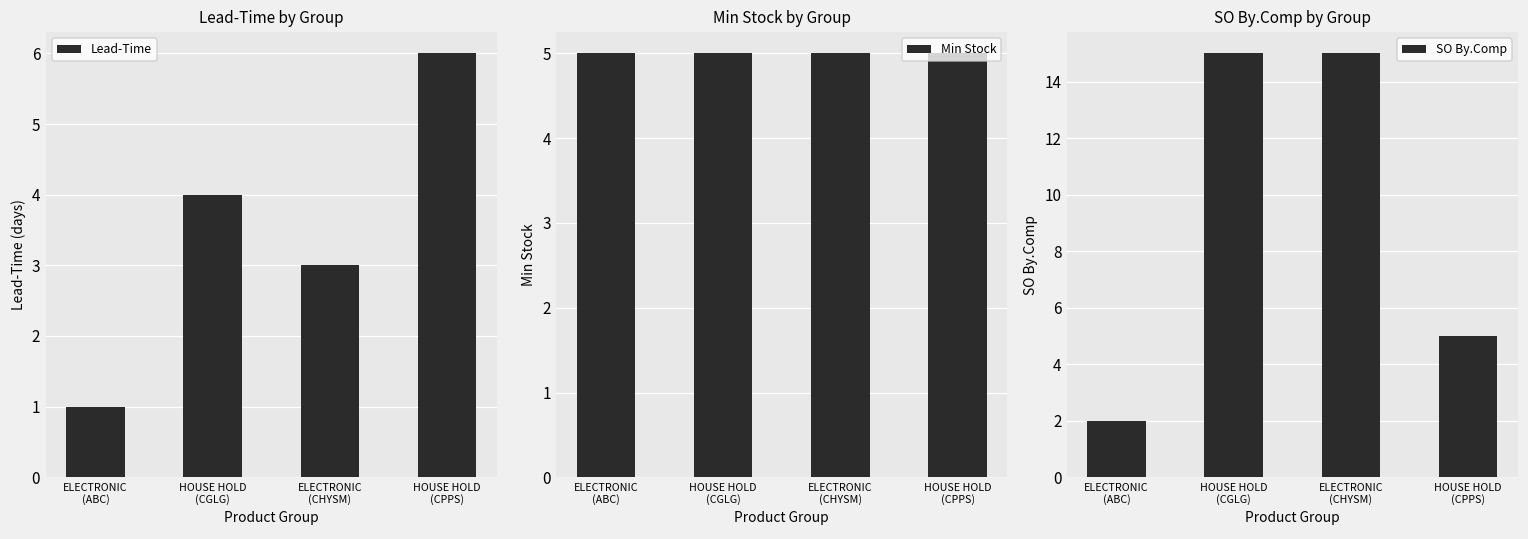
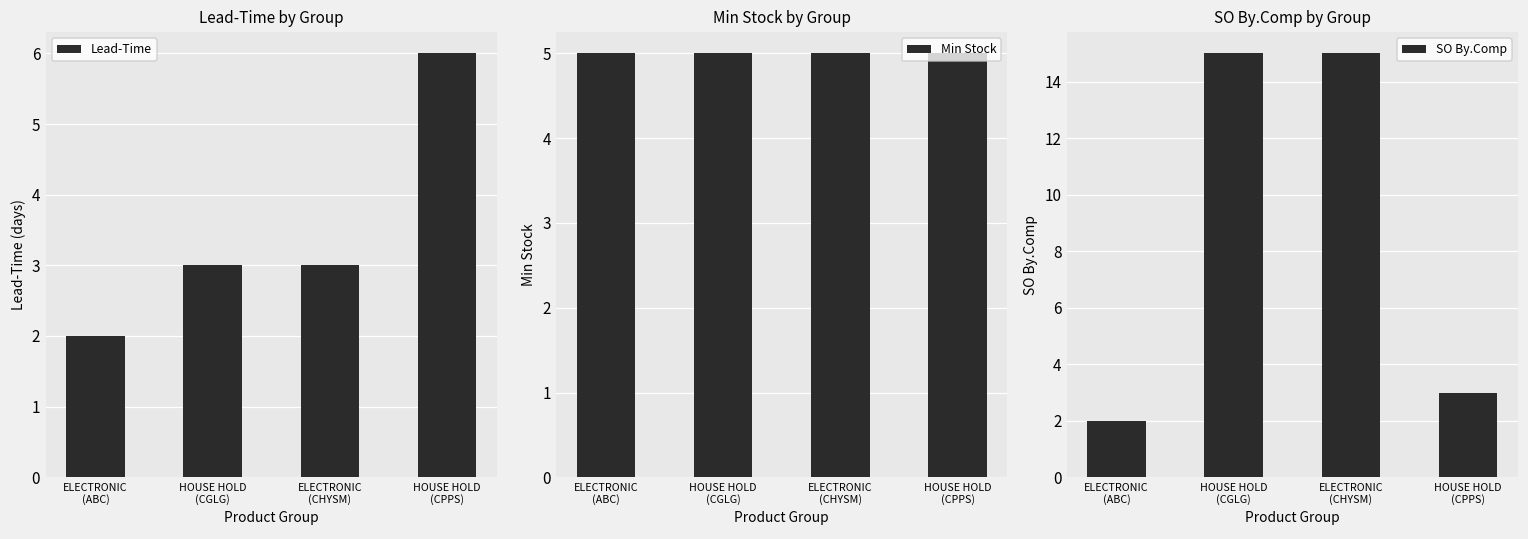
  {
    "Lead-Time by Group": {
-     "ELECTRONIC (ABC)": 1,
-     "HOUSE HOLD (CGLG)": 4,
+     "ELECTRONIC (ABC)": 2,
+     "HOUSE HOLD (CGLG)": 3,
      "ELECTRONIC (CHYSM)": 3,
      "HOUSE HOLD (CPPS)": 6
    },
    "Min Stock by Group": {
      "ELECTRONIC (ABC)": 5.0,
      "HOUSE HOLD (CGLG)": 5.0,
      "ELECTRONIC (CHYSM)": 5.0
    },
    "SO By.Comp by Group": {
      "ELECTRONIC (ABC)": 2,
      "HOUSE HOLD (CGLG)": 15,
      "ELECTRONIC (CHYSM)": 15,
-     "HOUSE HOLD (CPPS)": 5
+     "HOUSE HOLD (CPPS)": 3
    }
  }
